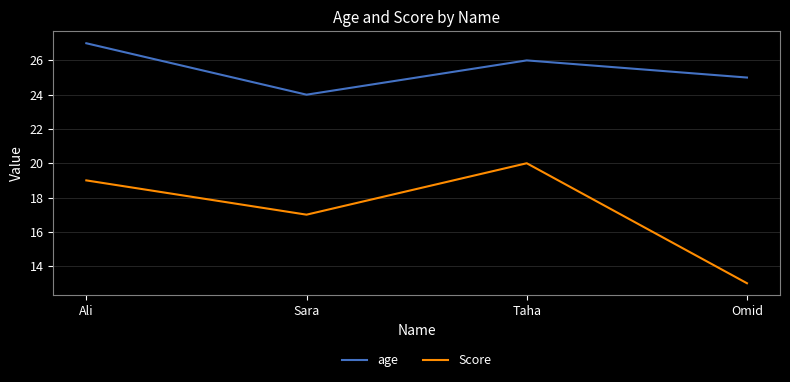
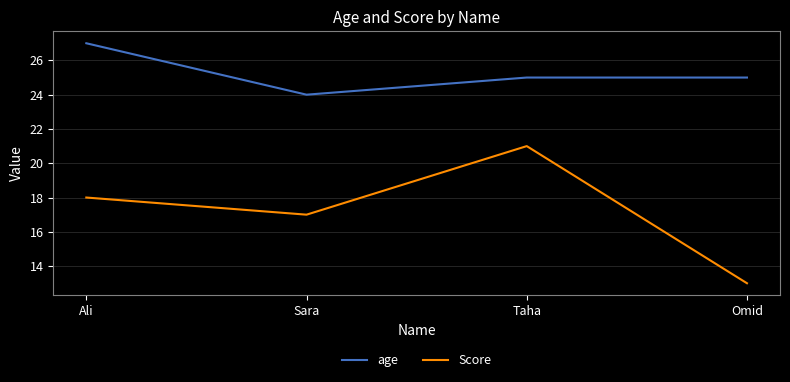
  {
    "age": {
      "Ali": 27,
      "Sara": 24,
-     "Taha": 26,
+     "Taha": 25,
      "Omid": 25
    },
    "Score": {
-     "Ali": 19,
+     "Ali": 18,
      "Sara": 17,
-     "Taha": 20,
+     "Taha": 21,
      "Omid": 13
    }
  }
